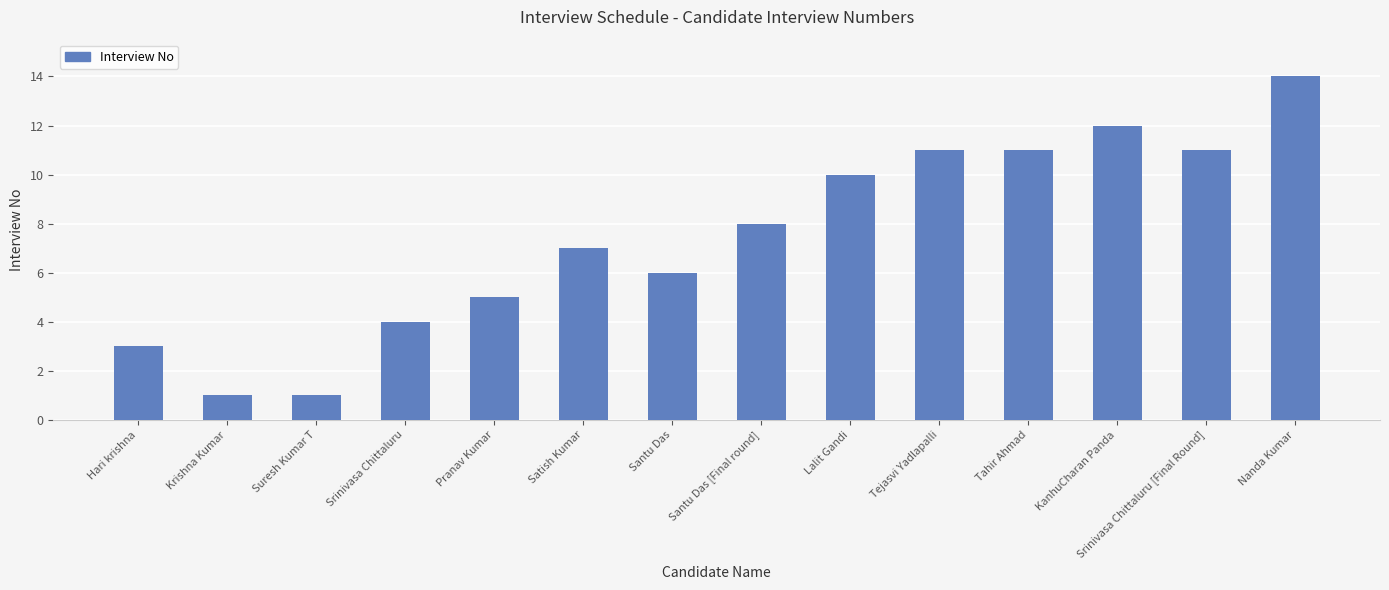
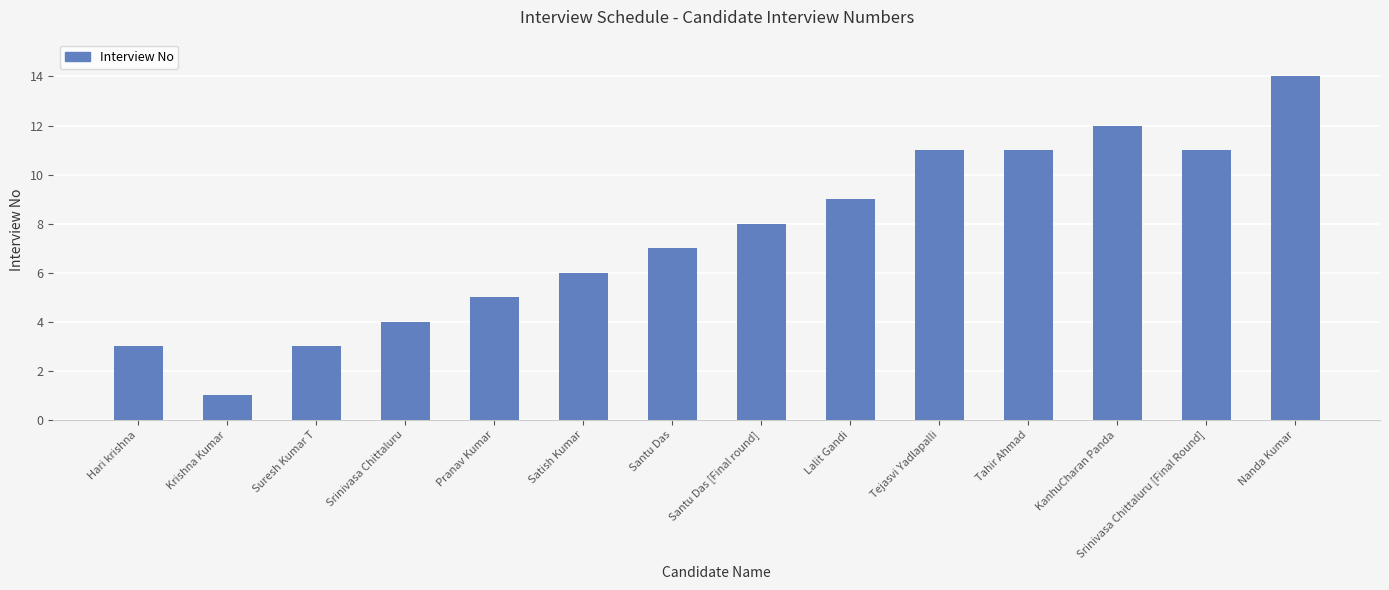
  {
    "Hari krishna": 3,
    "Krishna Kumar": 1,
-   "Suresh Kumar T": 1,
+   "Suresh Kumar T": 3,
    "Srinivasa Chittaluru": 4,
    "Pranav Kumar": 5,
-   "Satish Kumar": 7,
-   "Santu Das": 6,
+   "Satish Kumar": 6,
+   "Santu Das": 7,
    "Santu Das [Final round]": 8,
-   "Lalit Gandi": 10,
+   "Lalit Gandi": 9,
    "Tejasvi Yadlapalli": 11,
    "Tahir Ahmad": 11,
    "KanhuCharan Panda": 12,
    "Srinivasa Chittaluru [Final Round]": 11,
    "Nanda Kumar": 14
  }
